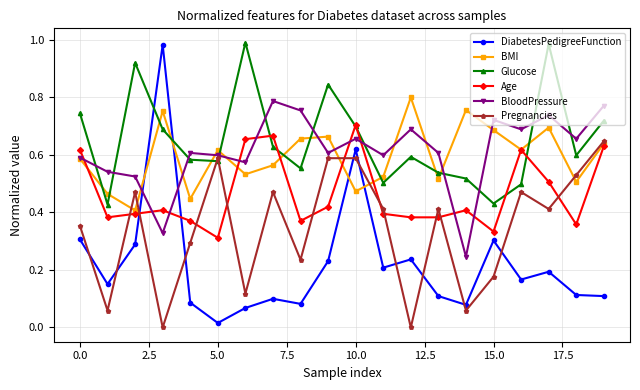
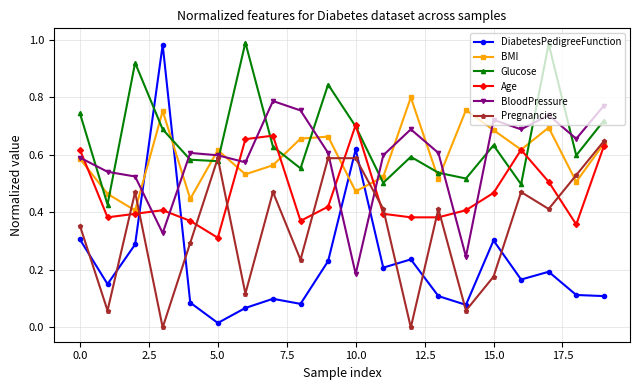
  {
    "DiabetesPedigreeFunction": {
      "0.0": 0.31,
      "5.0": 0.02,
      "10.0": 0.62,
      "15.0": 0.30
    },
    "BMI": {
      "5.0": 0.62,
      "10.0": 0.47,
      "15.0": 0.69
    },
    "Glucose": {
      "0.0": 0.74,
      "5.0": 0.58,
-     "15.0": 0.43
+     "15.0": 0.63
    },
    "Age": {
      "0.0": 0.62,
      "5.0": 0.31,
-     "15.0": 0.33
+     "15.0": 0.47
    },
    "BloodPressure": {
      "5.0": 0.60,
-     "10.0": 0.66
+     "10.0": 0.19
    },
    "Pregnancies": {
      "0.0": 0.35,
      "5.0": 0.59,
      "10.0": 0.59,
      "15.0": 0.18
    }
  }
